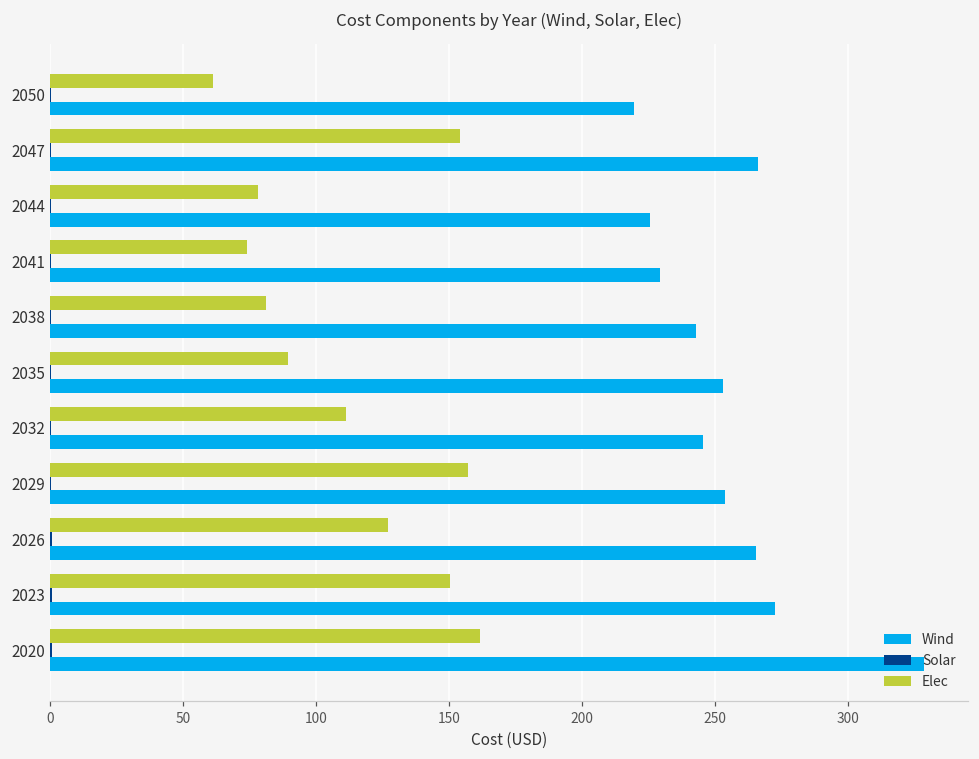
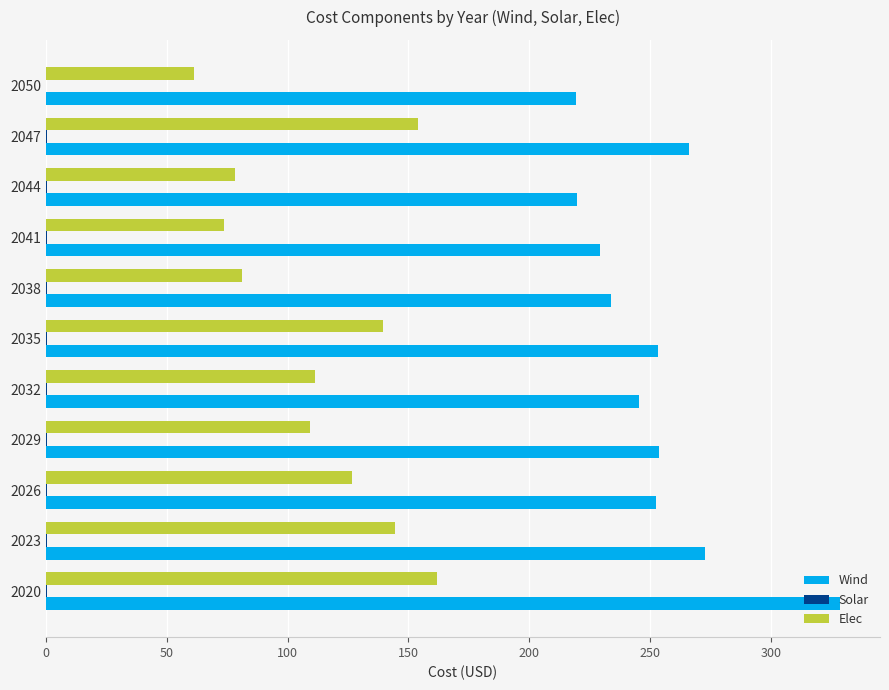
  {
    "Wind": {
      "2050": 219,
      "2047": 266,
-     "2044": 226,
+     "2044": 220,
      "2041": 229,
-     "2038": 243,
+     "2038": 234,
      "2035": 253,
      "2032": 245,
      "2029": 254,
-     "2026": 265,
+     "2026": 252,
      "2023": 273,
      "2020": 329
    },
    "Elec": {
      "2050": 61,
      "2047": 154,
      "2044": 78,
      "2041": 74,
      "2038": 81,
-     "2035": 89,
+     "2035": 140,
      "2032": 111,
-     "2029": 157,
+     "2029": 109,
      "2026": 127,
-     "2023": 150,
+     "2023": 144,
      "2020": 162
    }
  }
